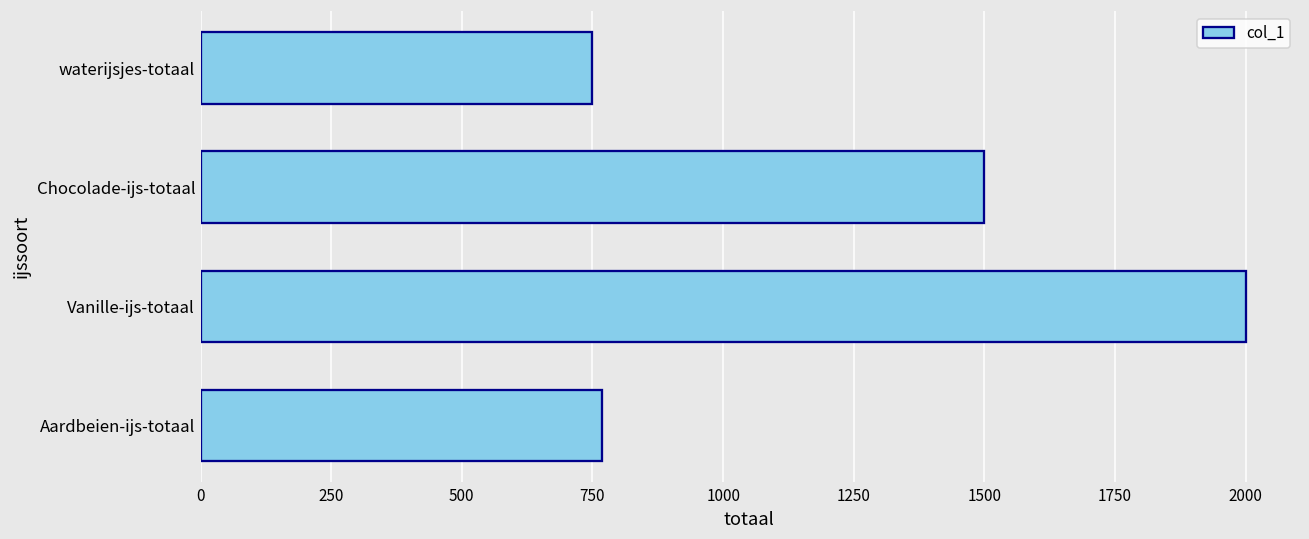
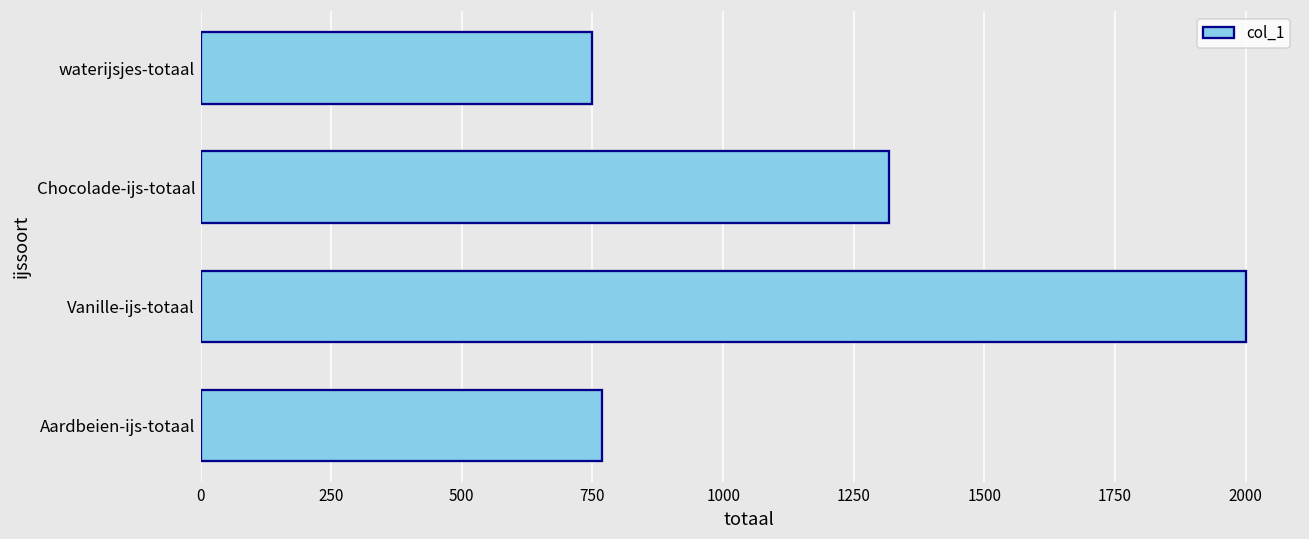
  {
    "waterijsjes-totaal": 750,
-   "Chocolade-ijs-totaal": 1500,
+   "Chocolade-ijs-totaal": 1320,
    "Vanille-ijs-totaal": 2000,
    "Aardbeien-ijs-totaal": 770
  }
